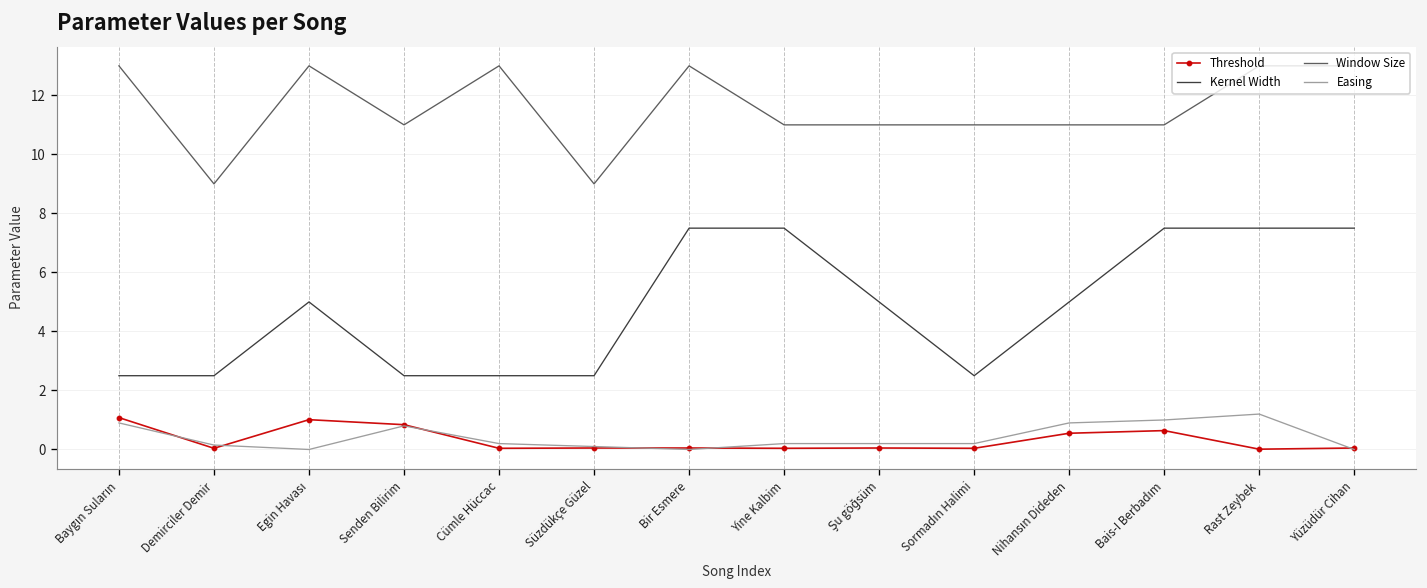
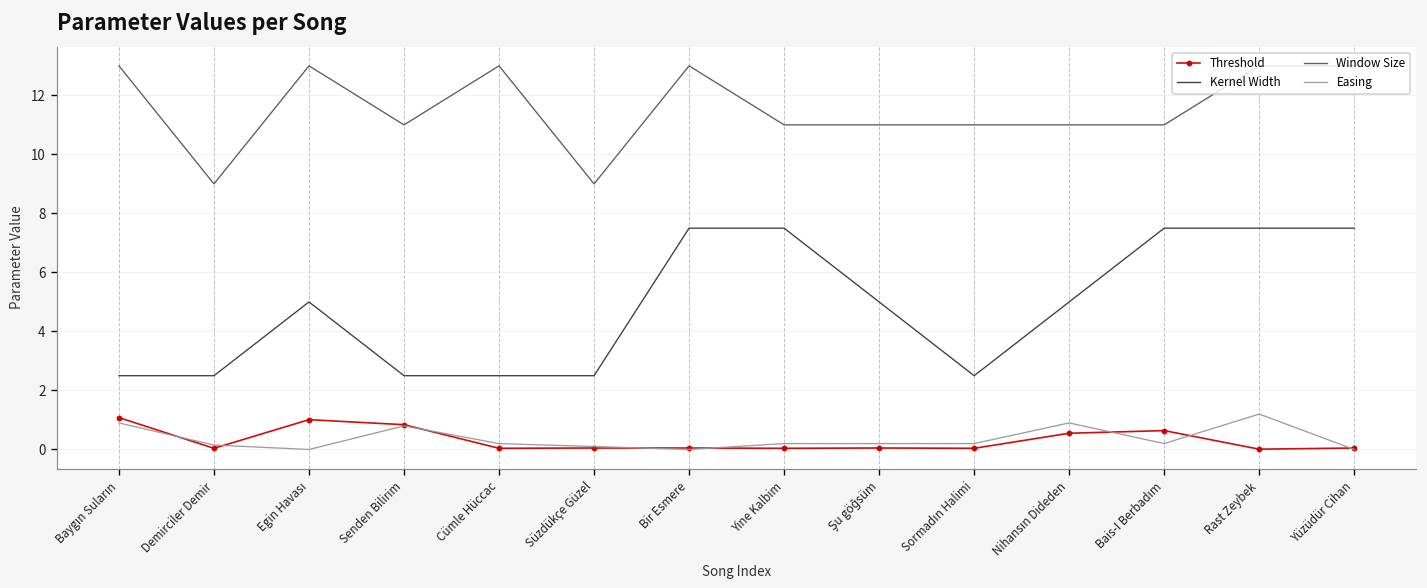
  {
    "Threshold": {
      "Baygın Suların": 1.1,
      "Demirciler Demir": 0.0,
      "Egin Havası": 1.0,
      "Cümle Hüccac": 0.0,
      "Yine Kalbim": 0.0,
      "Şu göğsüm": 0.1,
      "Sormadın Halimi": 0.0,
      "Nihansın Dideden": 0.6,
      "Bais-I Berbadım": 0.6,
      "Rast Zeybek": 0.0
    },
    "Easing": {
      "Baygın Suların": 0.9,
      "Demirciler Demir": 0.2,
      "Egin Havası": 0.0,
      "Cümle Hüccac": 0.2,
      "Yine Kalbim": 0.2,
      "Şu göğsüm": 0.2,
      "Sormadın Halimi": 0.2,
      "Nihansın Dideden": 0.9,
-     "Bais-I Berbadım": 1.0,
+     "Bais-I Berbadım": 0.2,
      "Rast Zeybek": 1.2
    }
  }
